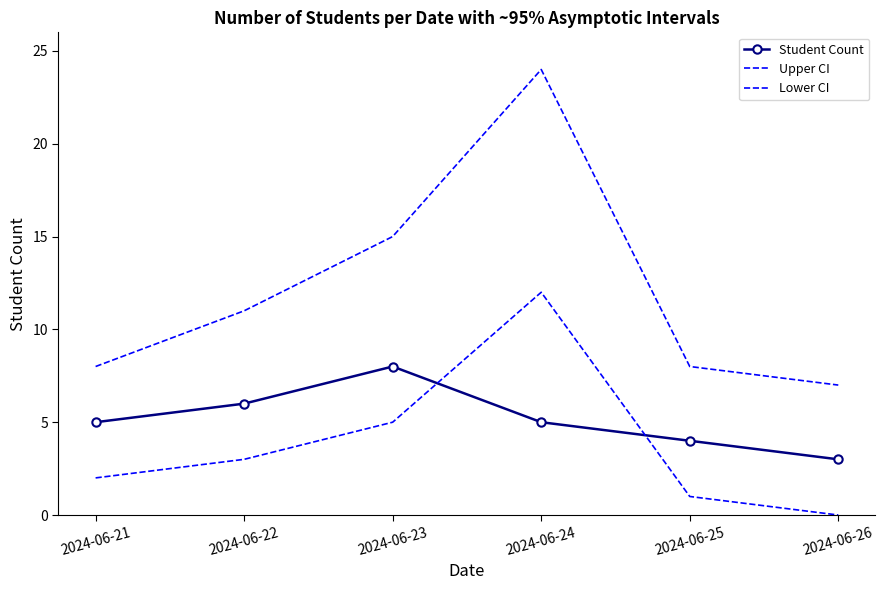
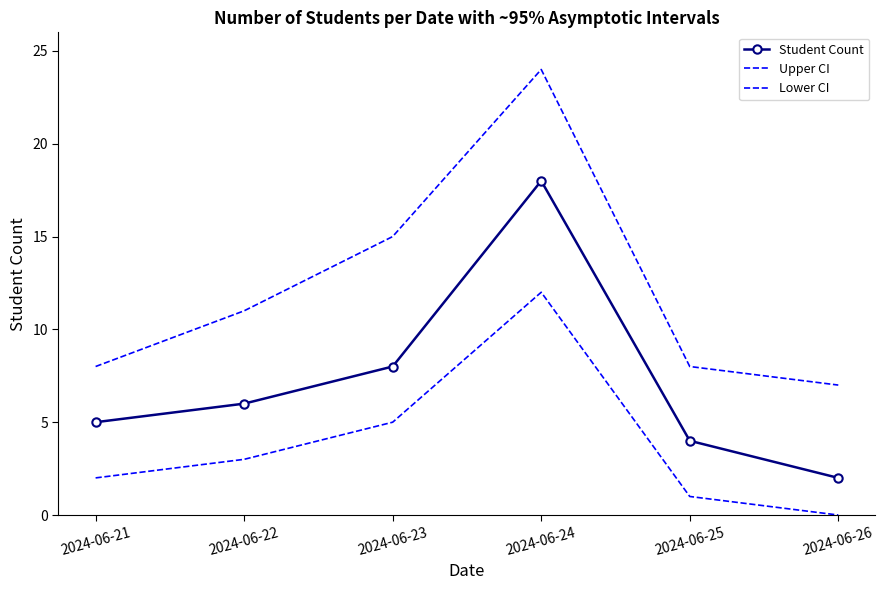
  {
    "Student Count": {
      "2024-06-21": 5,
      "2024-06-22": 6,
      "2024-06-23": 8,
-     "2024-06-24": 5,
+     "2024-06-24": 18,
      "2024-06-25": 4,
-     "2024-06-26": 3
+     "2024-06-26": 2
    }
  }
